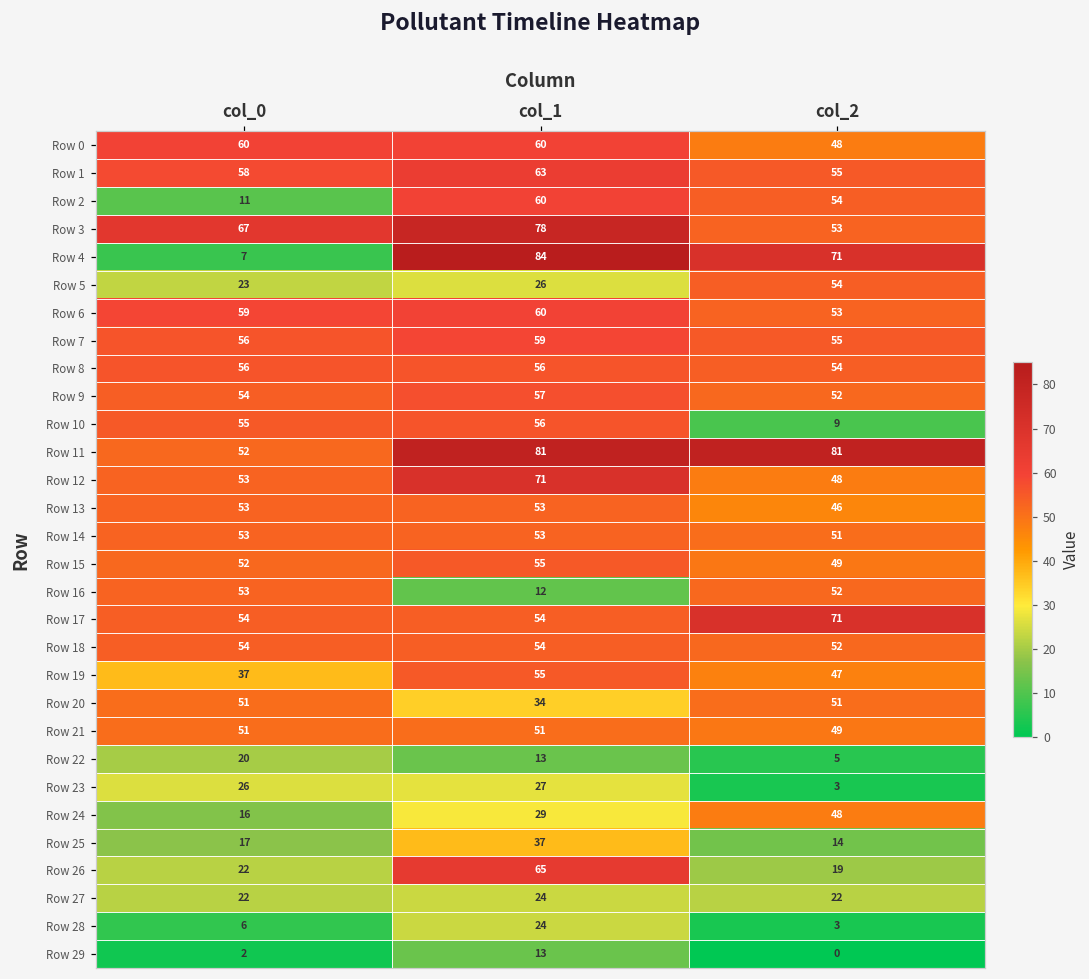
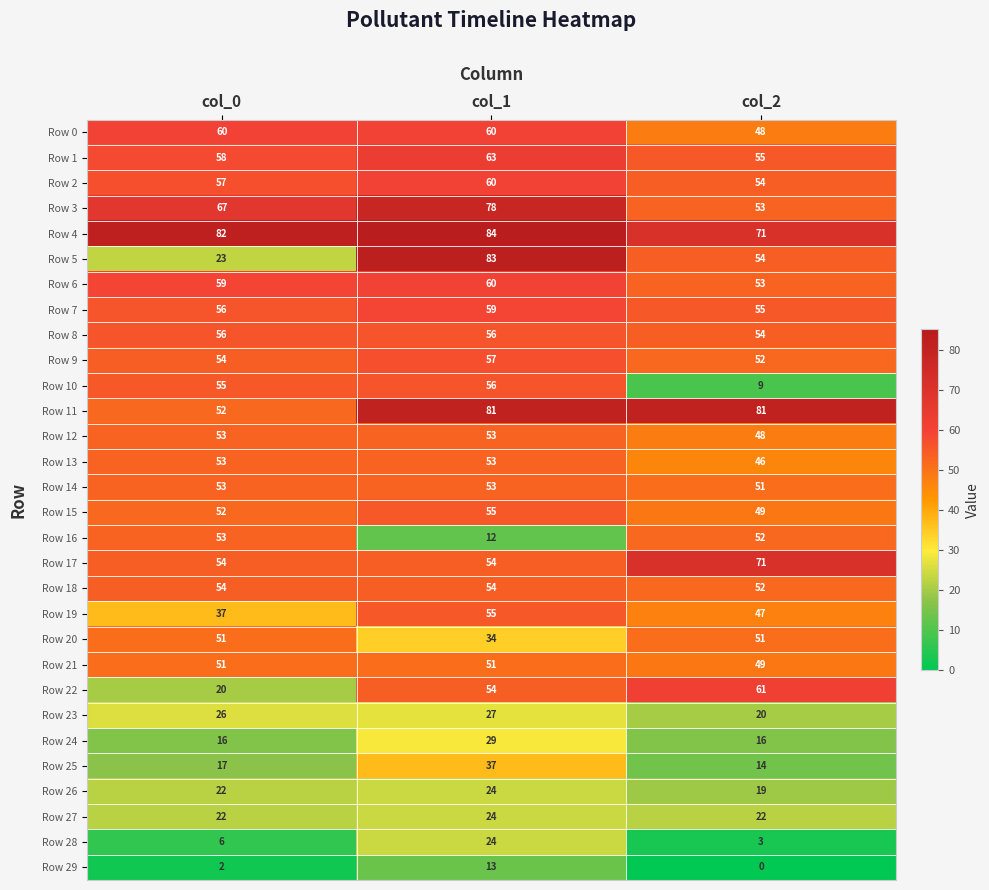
  {
    "Row 0": {
      "col_0": 60,
      "col_1": 60,
      "col_2": 48
    },
    "Row 1": {
      "col_0": 58,
      "col_1": 63,
      "col_2": 55
    },
    "Row 2": {
-     "col_0": 11,
+     "col_0": 57,
      "col_1": 60,
      "col_2": 54
    },
    "Row 3": {
      "col_0": 67,
      "col_1": 78,
      "col_2": 53
    },
    "Row 4": {
-     "col_0": 7,
+     "col_0": 82,
      "col_1": 84,
      "col_2": 71
    },
    "Row 5": {
      "col_0": 23,
-     "col_1": 26,
+     "col_1": 83,
      "col_2": 54
    },
    "Row 6": {
      "col_0": 59,
      "col_1": 60,
      "col_2": 53
    },
    "Row 7": {
      "col_0": 56,
      "col_1": 59,
      "col_2": 55
    },
    "Row 8": {
      "col_0": 56,
      "col_1": 56,
      "col_2": 54
    },
    "Row 9": {
      "col_0": 54,
      "col_1": 57,
      "col_2": 52
    },
    "Row 10": {
      "col_0": 55,
      "col_1": 56,
      "col_2": 9
    },
    "Row 11": {
      "col_0": 52,
      "col_1": 81,
      "col_2": 81
    },
    "Row 12": {
      "col_0": 53,
-     "col_1": 71,
+     "col_1": 53,
      "col_2": 48
    },
    "Row 13": {
      "col_0": 53,
      "col_1": 53,
      "col_2": 46
    },
    "Row 14": {
      "col_0": 53,
      "col_1": 53,
      "col_2": 51
    },
    "Row 15": {
      "col_0": 52,
      "col_1": 55,
      "col_2": 49
    },
    "Row 16": {
      "col_0": 53,
      "col_1": 12,
      "col_2": 52
    },
    "Row 17": {
      "col_0": 54,
      "col_1": 54,
      "col_2": 71
    },
    "Row 18": {
      "col_0": 54,
      "col_1": 54,
      "col_2": 52
    },
    "Row 19": {
      "col_0": 37,
      "col_1": 55,
      "col_2": 47
    },
    "Row 20": {
      "col_0": 51,
      "col_1": 34,
      "col_2": 51
    },
    "Row 21": {
      "col_0": 51,
      "col_1": 51,
      "col_2": 49
    },
    "Row 22": {
      "col_0": 20,
-     "col_1": 13,
-     "col_2": 5
+     "col_1": 54,
+     "col_2": 61
    },
    "Row 23": {
      "col_0": 26,
      "col_1": 27,
-     "col_2": 3
+     "col_2": 20
    },
    "Row 24": {
      "col_0": 16,
      "col_1": 29,
-     "col_2": 48
+     "col_2": 16
    },
    "Row 25": {
      "col_0": 17,
      "col_1": 37,
      "col_2": 14
    },
    "Row 26": {
      "col_0": 22,
-     "col_1": 65,
+     "col_1": 24,
      "col_2": 19
    },
    "Row 27": {
      "col_0": 22,
      "col_1": 24,
      "col_2": 22
    },
    "Row 28": {
      "col_0": 6,
      "col_1": 24,
      "col_2": 3
    },
    "Row 29": {
      "col_0": 2,
      "col_1": 13,
      "col_2": 0
    }
  }
